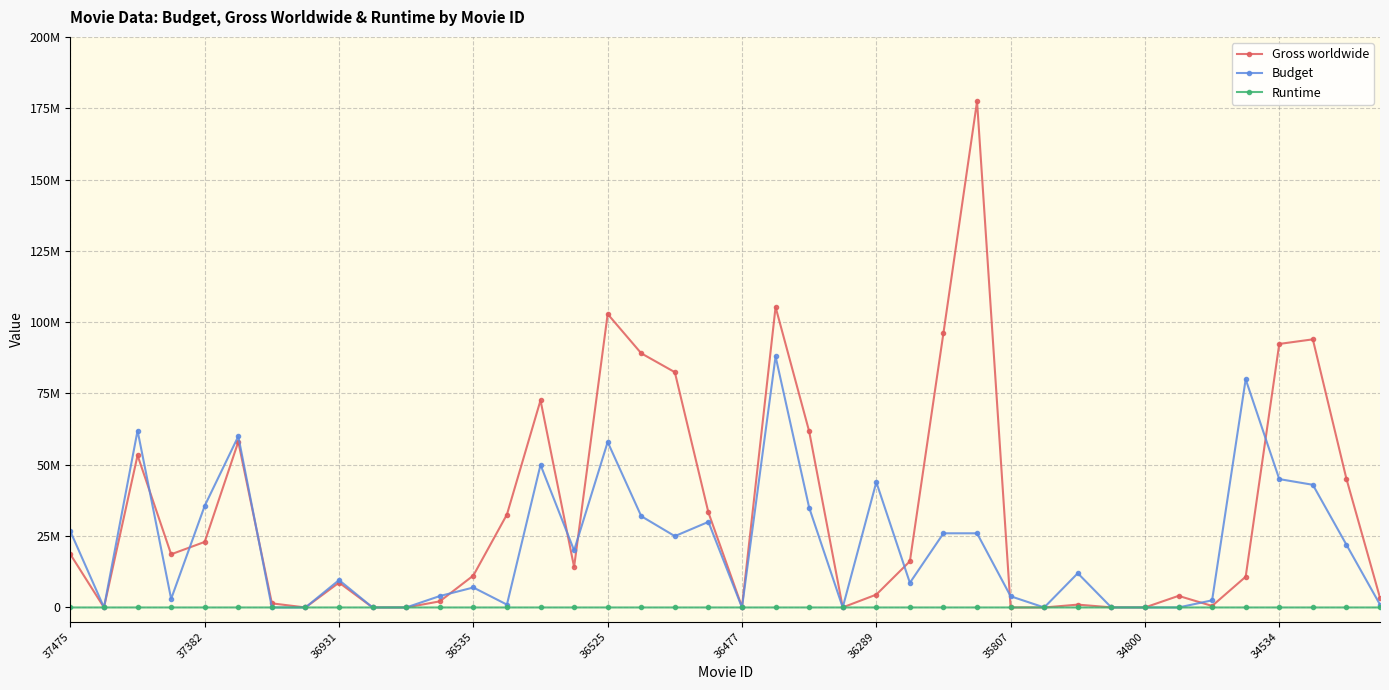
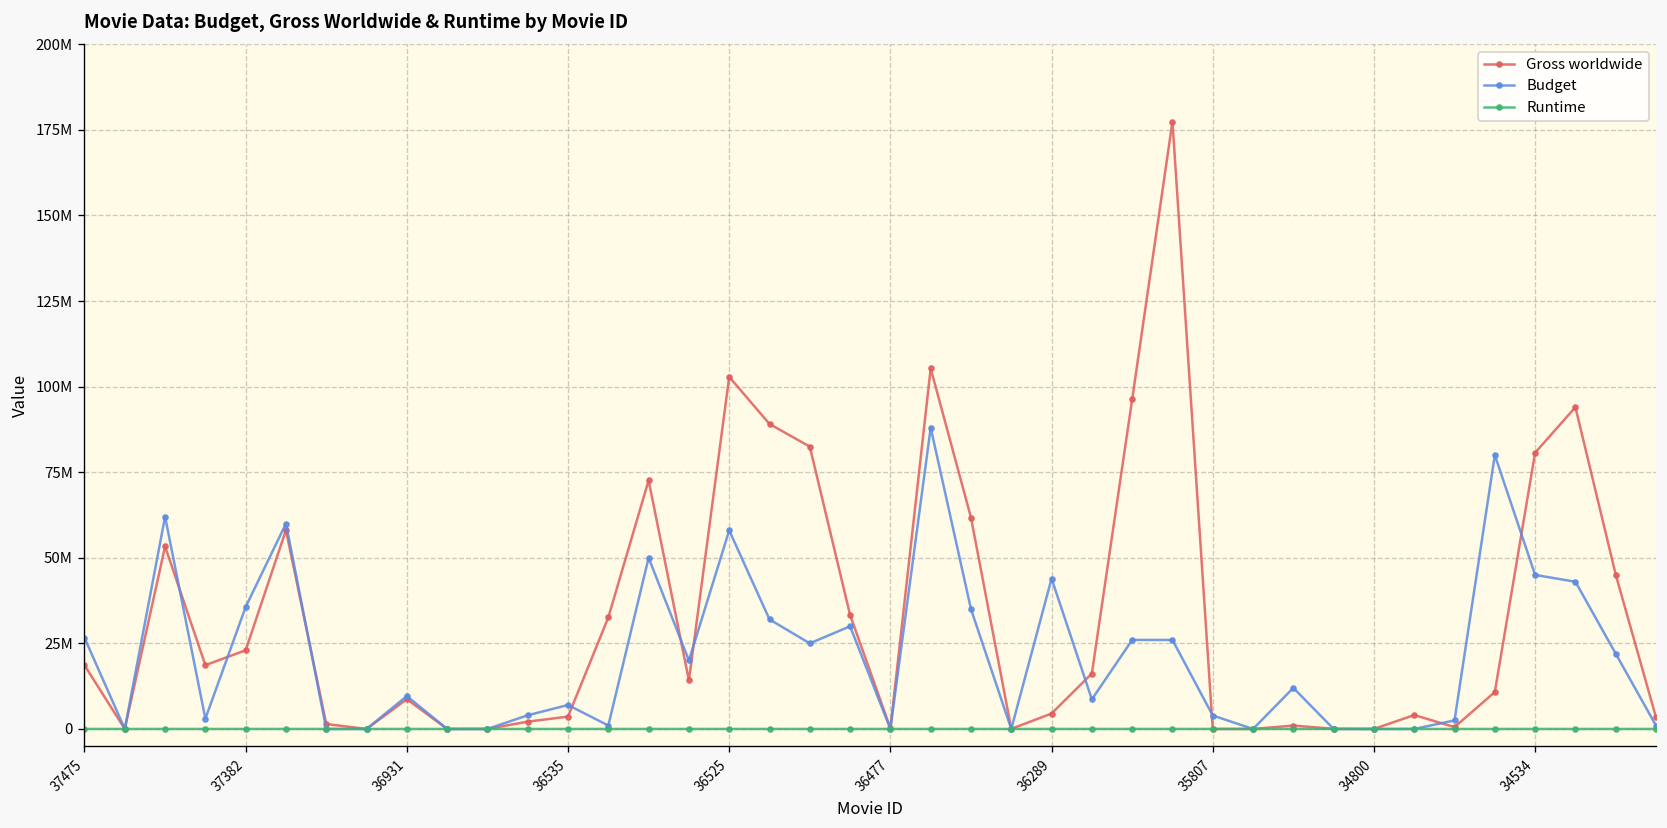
  {
    "Gross worldwide": {
      "37475": 19000000,
      "37382": 23000000,
-     "36535": 11000000,
+     "36535": 4000000,
      "36525": 103000000,
      "36289": 5000000,
-     "34534": 92000000
+     "34534": 81000000
    },
    "Budget": {
      "37475": 27000000,
      "37382": 36000000,
      "36535": 7000000,
      "36525": 58000000,
      "36289": 44000000,
      "35807": 4000000,
      "34534": 45000000
    },
    "Runtime": {
      "37475": 0,
      "37382": 0,
      "36931": 0,
      "36535": 0,
      "36525": 0,
      "36289": 0,
      "34534": 0
    }
  }
